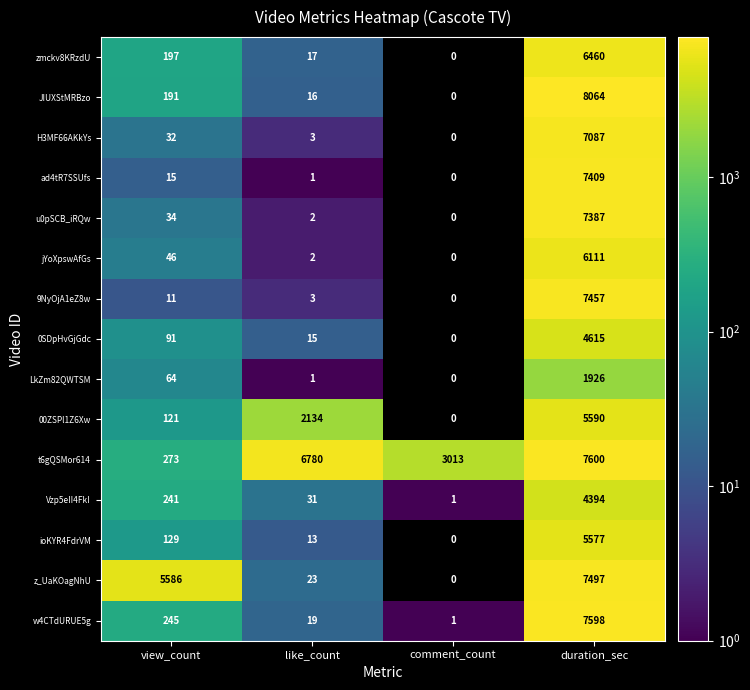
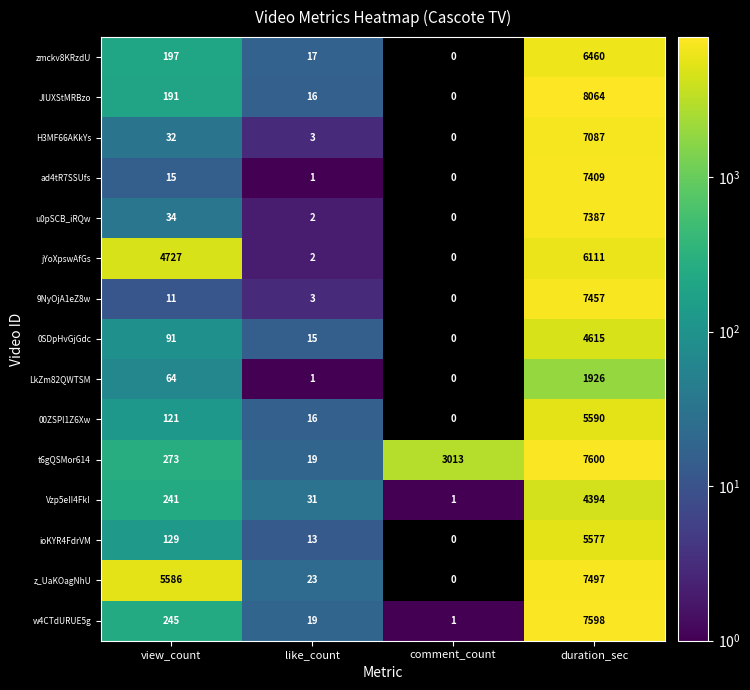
  {
    "zmckv8KRzdU": {
      "view_count": 197,
      "like_count": 17,
      "comment_count": 0,
      "duration_sec": 6460
    },
    "JIUXStMRBzo": {
      "view_count": 191,
      "like_count": 16,
      "comment_count": 0,
      "duration_sec": 8064
    },
    "H3MF66AKkYs": {
      "view_count": 32,
      "like_count": 3,
      "comment_count": 0,
      "duration_sec": 7087
    },
    "ad4tR7SSUfs": {
      "view_count": 15,
      "like_count": 1,
      "comment_count": 0,
      "duration_sec": 7409
    },
    "u0pSCB_iRQw": {
      "view_count": 34,
      "like_count": 2,
      "comment_count": 0,
      "duration_sec": 7387
    },
    "jYoXpswAfGs": {
-     "view_count": 46,
+     "view_count": 4727,
      "like_count": 2,
      "comment_count": 0,
      "duration_sec": 6111
    },
    "9NyOjA1eZ8w": {
      "view_count": 11,
      "like_count": 3,
      "comment_count": 0,
      "duration_sec": 7457
    },
    "0SDpHvGjGdc": {
      "view_count": 91,
      "like_count": 15,
      "comment_count": 0,
      "duration_sec": 4615
    },
    "LkZm82QWTSM": {
      "view_count": 64,
      "like_count": 1,
      "comment_count": 0,
      "duration_sec": 1926
    },
    "00ZSPl1Z6Xw": {
      "view_count": 121,
-     "like_count": 2134,
+     "like_count": 16,
      "comment_count": 0,
      "duration_sec": 5590
    },
    "t6gQSMor614": {
      "view_count": 273,
-     "like_count": 6780,
+     "like_count": 19,
      "comment_count": 3013,
      "duration_sec": 7600
    },
    "Vzp5eII4FkI": {
      "view_count": 241,
      "like_count": 31,
      "comment_count": 1,
      "duration_sec": 4394
    },
    "ioKYR4FdrVM": {
      "view_count": 129,
      "like_count": 13,
      "comment_count": 0,
      "duration_sec": 5577
    },
    "z_UaKOagNhU": {
      "view_count": 5586,
      "like_count": 23,
      "comment_count": 0,
      "duration_sec": 7497
    },
    "w4CTdURUE5g": {
      "view_count": 245,
      "like_count": 19,
      "comment_count": 1,
      "duration_sec": 7598
    }
  }
